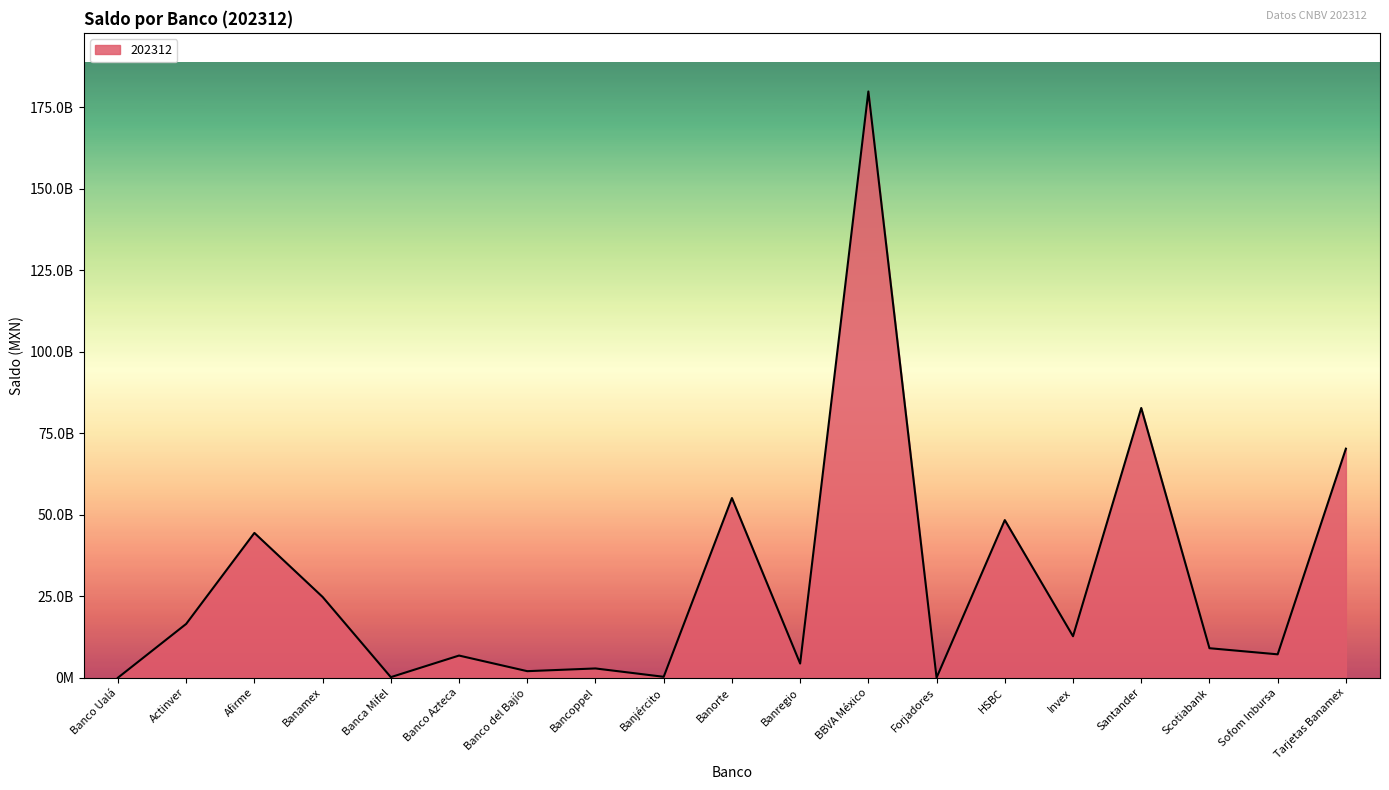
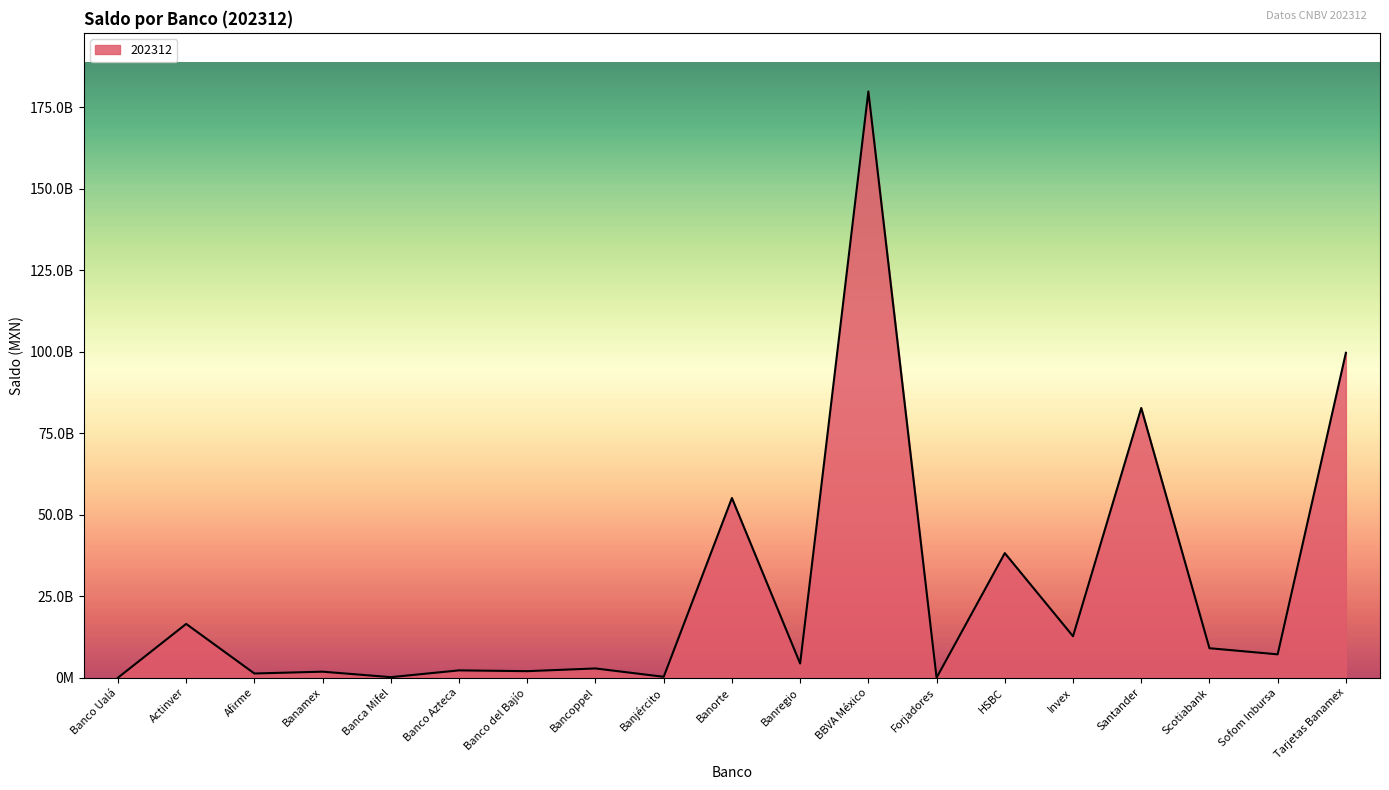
  {
    "Banco Ualá": 0,
    "Actinver": 17000000000,
-   "Afirme": 44000000000,
-   "Banamex": 25000000000,
+   "Afirme": 1000000000,
+   "Banamex": 2000000000,
    "Banca Mifel": 0,
-   "Banco Azteca": 7000000000,
+   "Banco Azteca": 2000000000,
    "Banco del Bajío": 2000000000,
    "Bancoppel": 3000000000,
    "Banjército": 0,
    "Banorte": 55000000000,
    "Banregio": 4000000000,
    "BBVA México": 180000000000,
    "Forjadores": 0,
-   "HSBC": 48000000000,
+   "HSBC": 38000000000,
    "Invex": 13000000000,
    "Santander": 83000000000,
    "Scotiabank": 9000000000,
    "Sofom Inbursa": 7000000000,
-   "Tarjetas Banamex": 70000000000
+   "Tarjetas Banamex": 100000000000
  }
